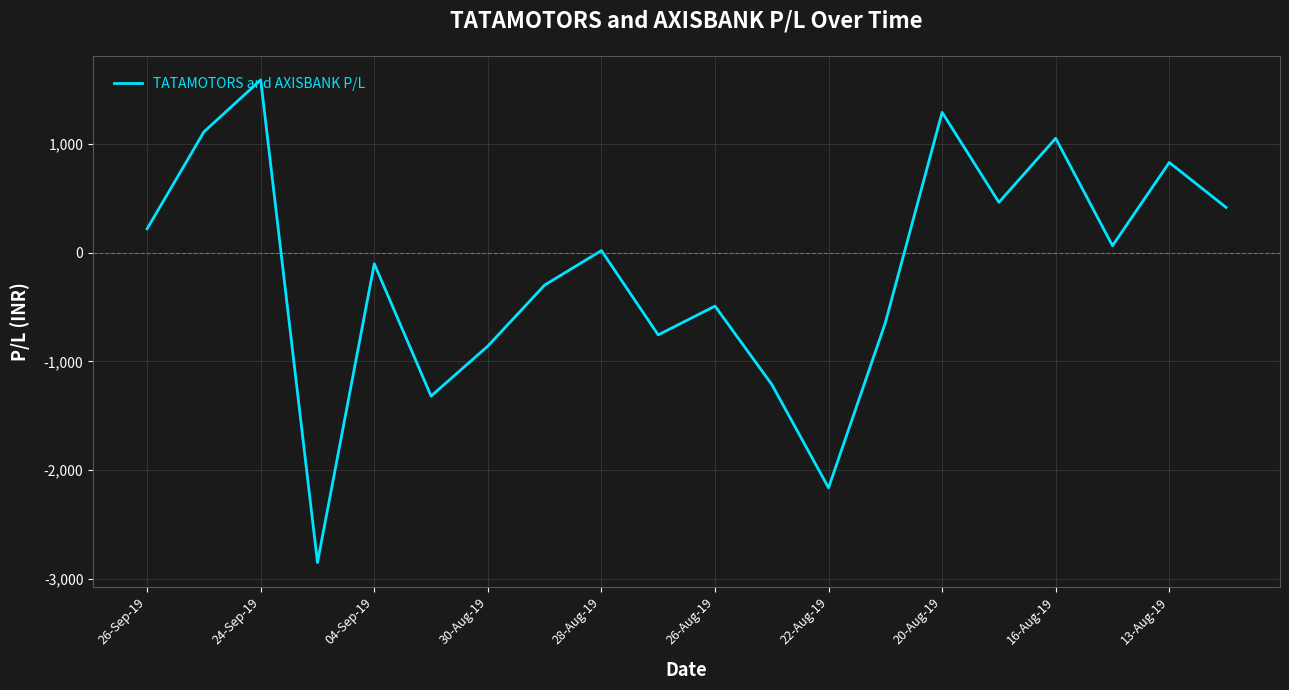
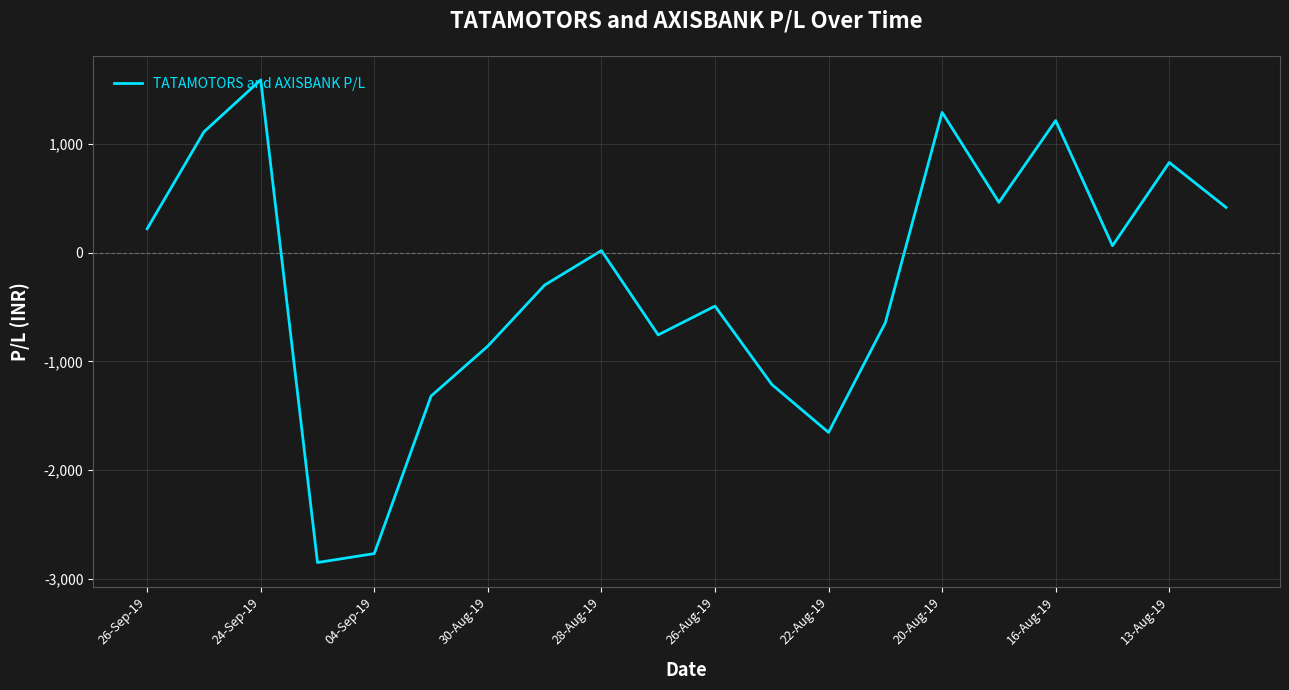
  {
    "26-Sep-19": "220",
-   "04-Sep-19": "-100",
+   "04-Sep-19": "-2,770",
    "30-Aug-19": "-860",
    "28-Aug-19": "20",
    "26-Aug-19": "-490",
-   "22-Aug-19": "-2,160",
+   "22-Aug-19": "-1,650",
    "20-Aug-19": "1,290",
-   "16-Aug-19": "1,050",
+   "16-Aug-19": "1,220",
    "13-Aug-19": "830"
  }
